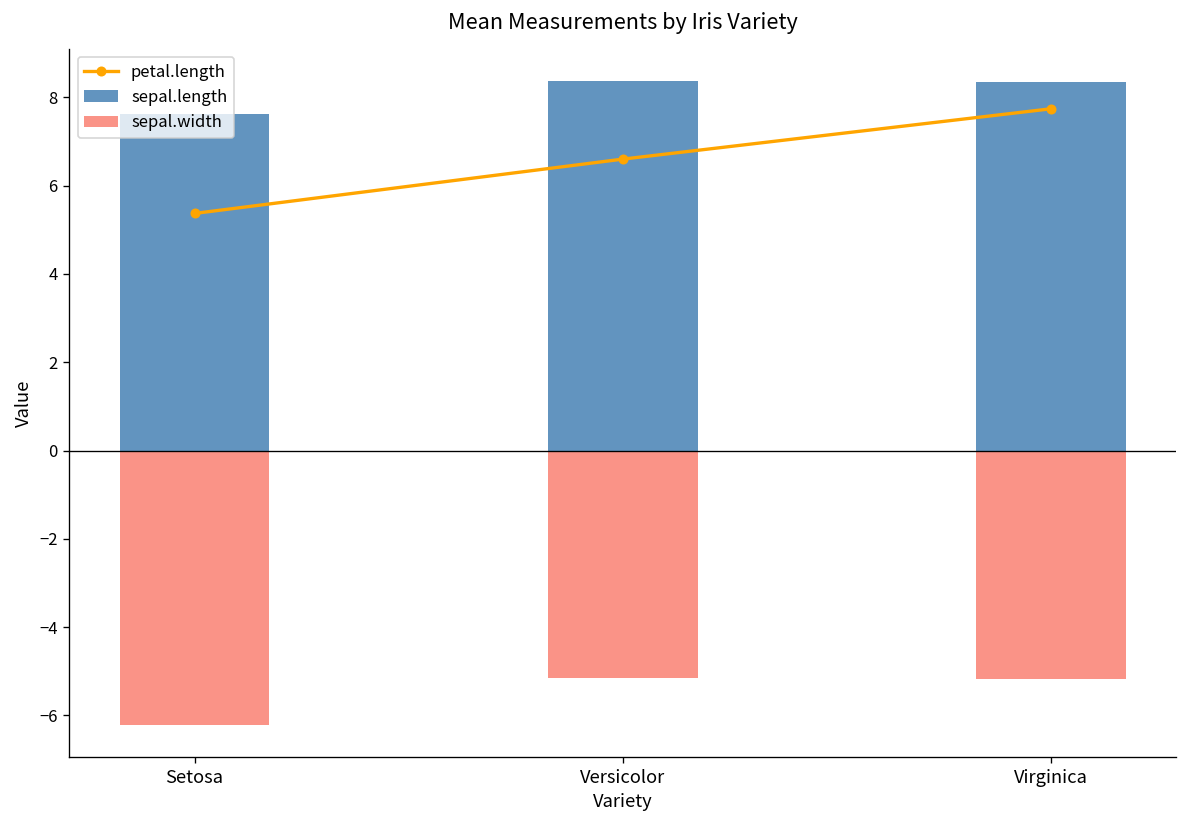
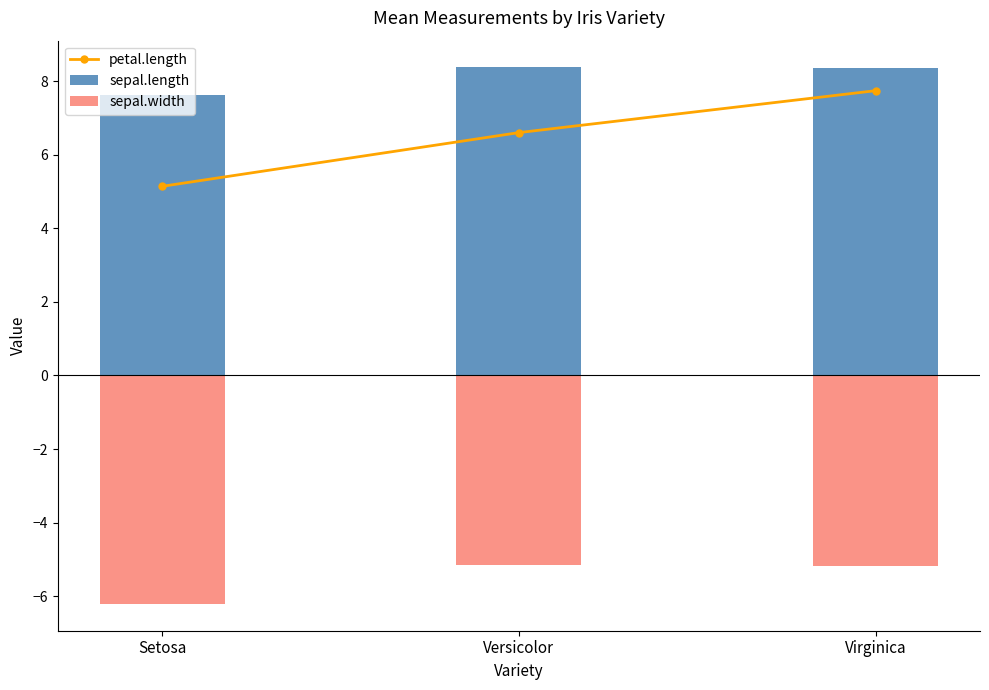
  {
    "petal.length": {
-     "Setosa": 5.4,
+     "Setosa": 5.1,
      "Versicolor": 6.6,
      "Virginica": 7.7
    },
    "sepal.length": {
      "Versicolor": 8.4,
      "Virginica": 8.4
    },
    "sepal.width": {
      "Setosa": -6.2,
      "Versicolor": -5.2,
      "Virginica": -5.2
    }
  }
